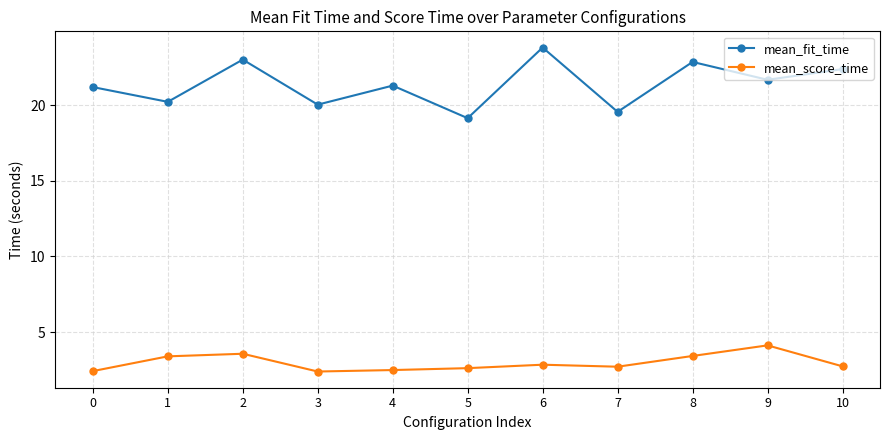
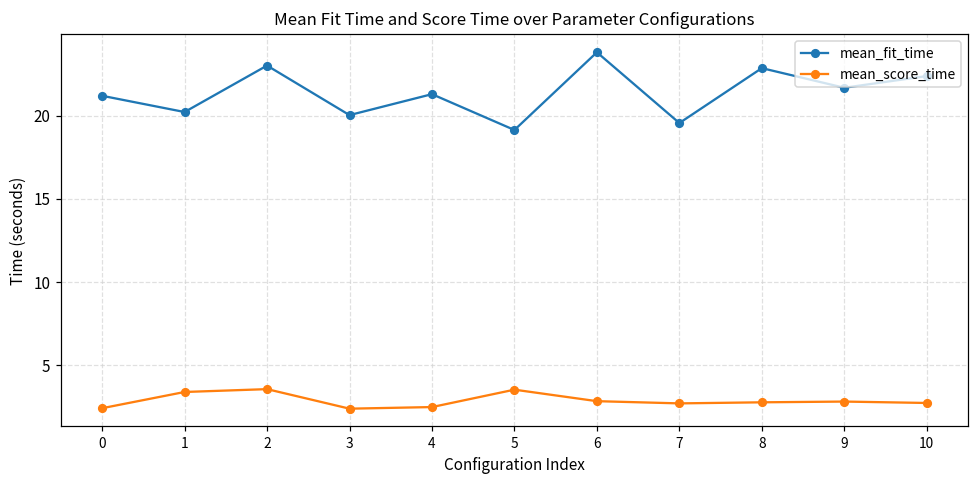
  {
    "mean_fit_time": {
      "0": 21.2,
      "1": 20.2,
      "2": 23.0,
      "3": 20.0,
      "4": 21.3,
      "5": 19.1,
      "6": 23.8,
      "7": 19.6,
      "8": 22.9
    },
    "mean_score_time": {
      "0": 2.4,
      "1": 3.4,
      "2": 3.6,
      "3": 2.4,
      "4": 2.5,
-     "5": 2.6,
+     "5": 3.5,
      "6": 2.8,
      "7": 2.7,
-     "8": 3.4,
-     "9": 4.1,
+     "8": 2.8,
+     "9": 2.8,
      "10": 2.7
    }
  }
